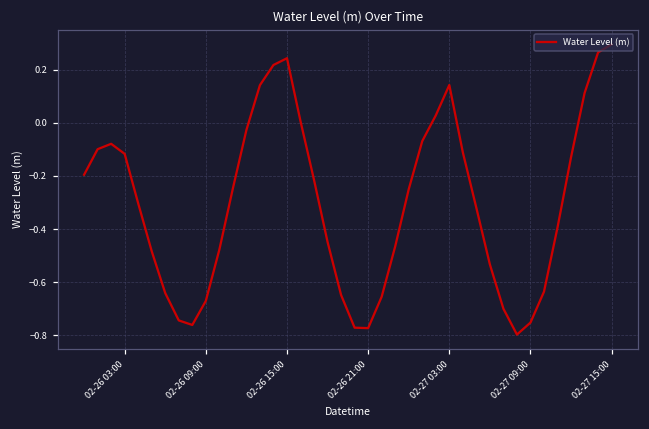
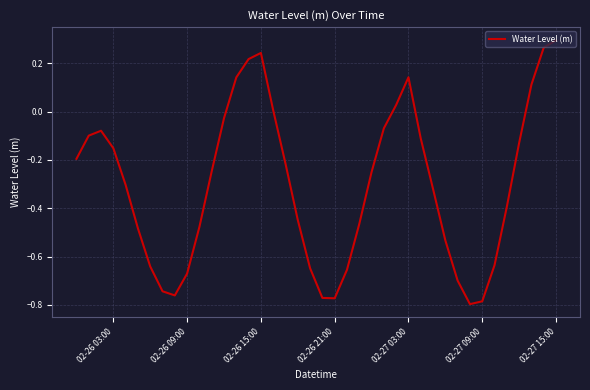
  {
-   "02-26 03:00": -0.12,
+   "02-26 03:00": -0.15,
    "02-26 09:00": -0.67,
    "02-26 15:00": 0.24,
    "02-26 21:00": -0.77,
    "02-27 03:00": 0.14,
-   "02-27 09:00": -0.75
+   "02-27 09:00": -0.79
  }
